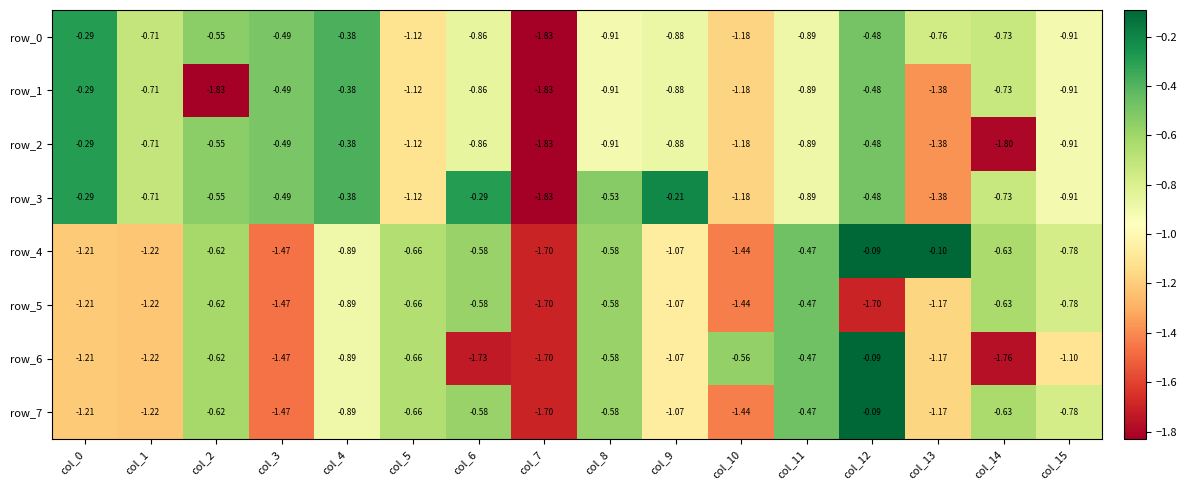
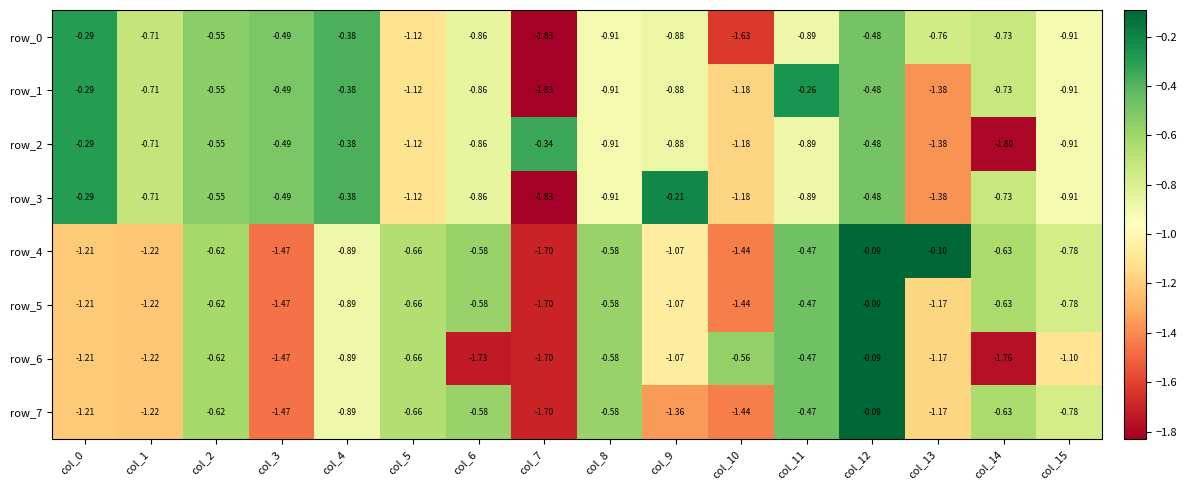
  {
    "row_0": {
      "col_0": -0.29,
      "col_1": -0.71,
      "col_2": -0.55,
      "col_3": -0.49,
      "col_4": -0.38,
      "col_5": -1.12,
      "col_6": -0.86,
      "col_7": -1.83,
      "col_8": -0.91,
      "col_9": -0.88,
-     "col_10": -1.18,
+     "col_10": -1.63,
      "col_11": -0.89,
      "col_12": -0.48,
      "col_13": -0.76,
      "col_14": -0.73,
      "col_15": -0.91
    },
    "row_1": {
      "col_0": -0.29,
      "col_1": -0.71,
-     "col_2": -1.83,
+     "col_2": -0.55,
      "col_3": -0.49,
      "col_4": -0.38,
      "col_5": -1.12,
      "col_6": -0.86,
      "col_7": -1.83,
      "col_8": -0.91,
      "col_9": -0.88,
      "col_10": -1.18,
-     "col_11": -0.89,
+     "col_11": -0.26,
      "col_12": -0.48,
      "col_13": -1.38,
      "col_14": -0.73,
      "col_15": -0.91
    },
    "row_2": {
      "col_0": -0.29,
      "col_1": -0.71,
      "col_2": -0.55,
      "col_3": -0.49,
      "col_4": -0.38,
      "col_5": -1.12,
      "col_6": -0.86,
-     "col_7": -1.83,
+     "col_7": -0.34,
      "col_8": -0.91,
      "col_9": -0.88,
      "col_10": -1.18,
      "col_11": -0.89,
      "col_12": -0.48,
      "col_13": -1.38,
      "col_14": -1.80,
      "col_15": -0.91
    },
    "row_3": {
      "col_0": -0.29,
      "col_1": -0.71,
      "col_2": -0.55,
      "col_3": -0.49,
      "col_4": -0.38,
      "col_5": -1.12,
-     "col_6": -0.29,
+     "col_6": -0.86,
      "col_7": -1.83,
-     "col_8": -0.53,
+     "col_8": -0.91,
      "col_9": -0.21,
      "col_10": -1.18,
      "col_11": -0.89,
      "col_12": -0.48,
      "col_13": -1.38,
      "col_14": -0.73,
      "col_15": -0.91
    },
    "row_4": {
      "col_0": -1.21,
      "col_1": -1.22,
      "col_2": -0.62,
      "col_3": -1.47,
      "col_4": -0.89,
      "col_5": -0.66,
      "col_6": -0.58,
      "col_7": -1.70,
      "col_8": -0.58,
      "col_9": -1.07,
      "col_10": -1.44,
      "col_11": -0.47,
      "col_12": -0.09,
      "col_13": -0.10,
      "col_14": -0.63,
      "col_15": -0.78
    },
    "row_5": {
      "col_0": -1.21,
      "col_1": -1.22,
      "col_2": -0.62,
      "col_3": -1.47,
      "col_4": -0.89,
      "col_5": -0.66,
      "col_6": -0.58,
      "col_7": -1.70,
      "col_8": -0.58,
      "col_9": -1.07,
      "col_10": -1.44,
      "col_11": -0.47,
-     "col_12": -1.70,
+     "col_12": -0.09,
      "col_13": -1.17,
      "col_14": -0.63,
      "col_15": -0.78
    },
    "row_6": {
      "col_0": -1.21,
      "col_1": -1.22,
      "col_2": -0.62,
      "col_3": -1.47,
      "col_4": -0.89,
      "col_5": -0.66,
      "col_6": -1.73,
      "col_7": -1.70,
      "col_8": -0.58,
      "col_9": -1.07,
      "col_10": -0.56,
      "col_11": -0.47,
      "col_12": -0.09,
      "col_13": -1.17,
      "col_14": -1.76,
      "col_15": -1.10
    },
    "row_7": {
      "col_0": -1.21,
      "col_1": -1.22,
      "col_2": -0.62,
      "col_3": -1.47,
      "col_4": -0.89,
      "col_5": -0.66,
      "col_6": -0.58,
      "col_7": -1.70,
      "col_8": -0.58,
-     "col_9": -1.07,
+     "col_9": -1.36,
      "col_10": -1.44,
      "col_11": -0.47,
      "col_12": -0.09,
      "col_13": -1.17,
      "col_14": -0.63,
      "col_15": -0.78
    }
  }
